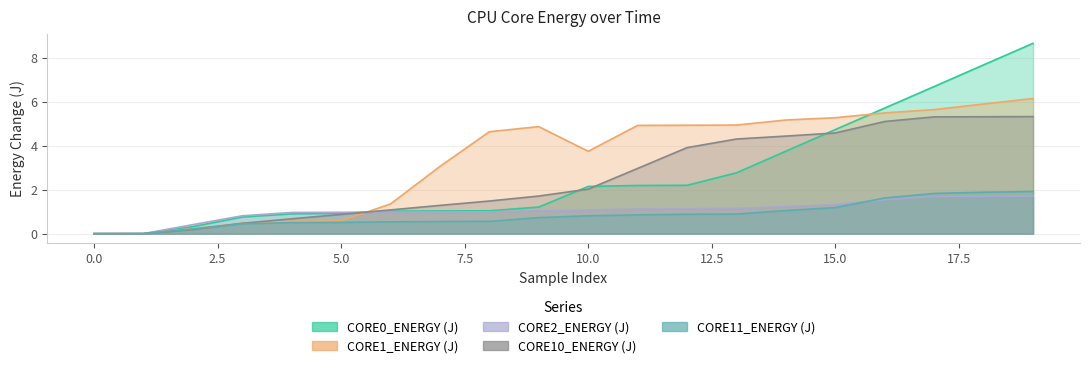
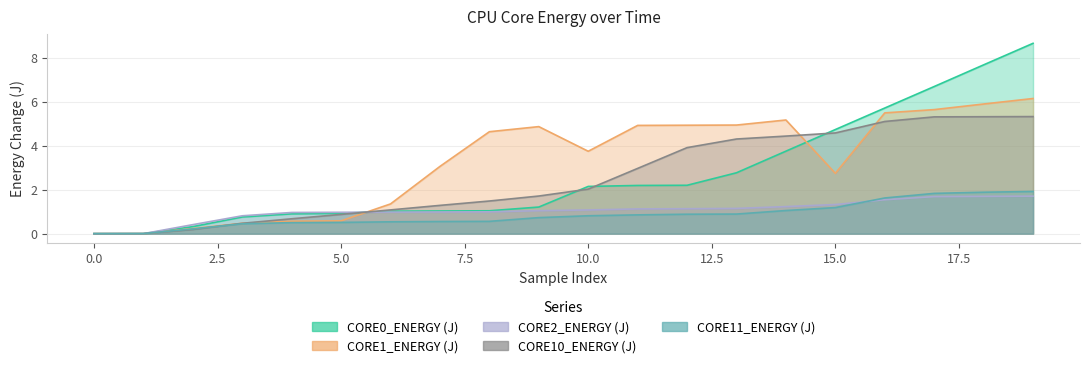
  {
    "CORE1_ENERGY (J)": {
      "10.0": 3.8,
-     "15.0": 5.3
+     "15.0": 2.7
    }
  }
